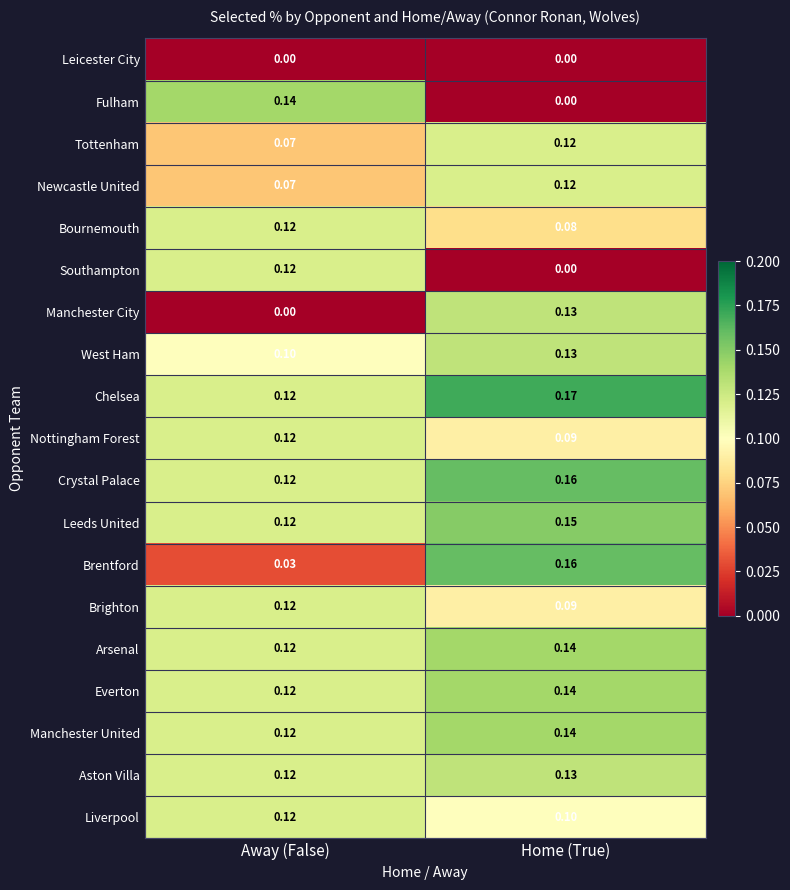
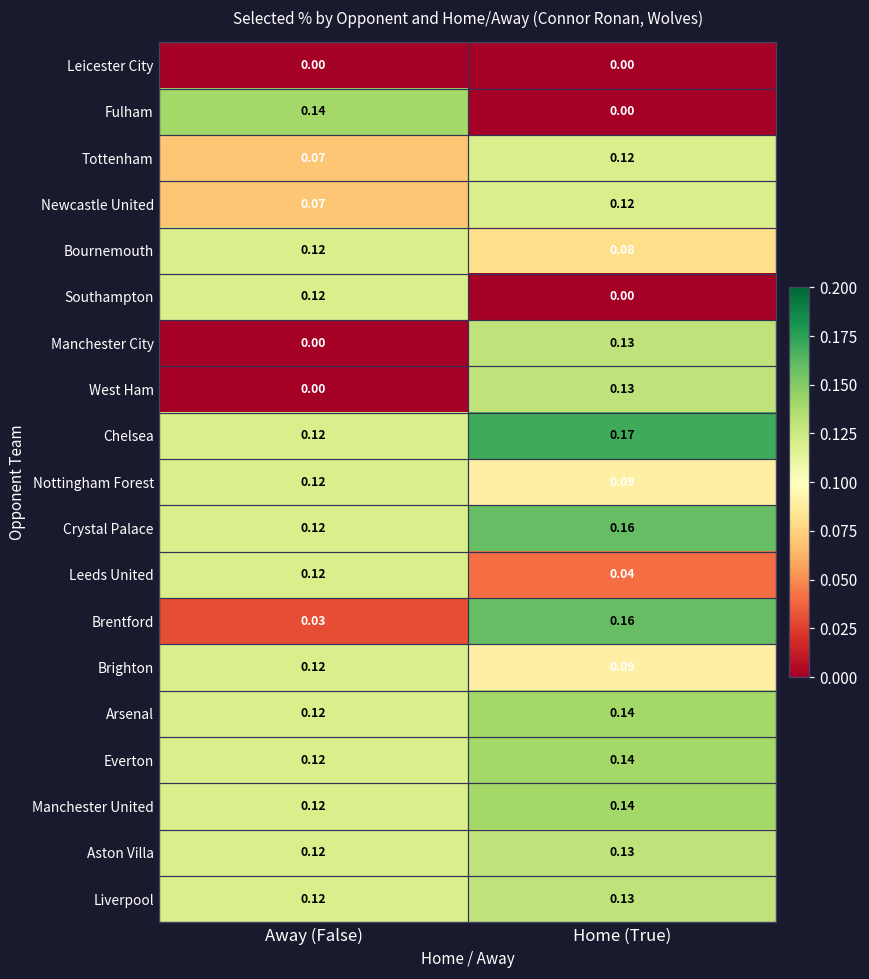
  {
    "Leicester City": {
      "Away (False)": 0.00,
      "Home (True)": 0.00
    },
    "Fulham": {
      "Away (False)": 0.14,
      "Home (True)": 0.00
    },
    "Tottenham": {
      "Away (False)": 0.07,
      "Home (True)": 0.12
    },
    "Newcastle United": {
      "Away (False)": 0.07,
      "Home (True)": 0.12
    },
    "Bournemouth": {
      "Away (False)": 0.12,
      "Home (True)": 0.08
    },
    "Southampton": {
      "Away (False)": 0.12,
      "Home (True)": 0.00
    },
    "Manchester City": {
      "Away (False)": 0.00,
      "Home (True)": 0.13
    },
    "West Ham": {
-     "Away (False)": 0.10,
+     "Away (False)": 0.00,
      "Home (True)": 0.13
    },
    "Chelsea": {
      "Away (False)": 0.12,
      "Home (True)": 0.17
    },
    "Nottingham Forest": {
      "Away (False)": 0.12,
      "Home (True)": 0.09
    },
    "Crystal Palace": {
      "Away (False)": 0.12,
      "Home (True)": 0.16
    },
    "Leeds United": {
      "Away (False)": 0.12,
-     "Home (True)": 0.15
+     "Home (True)": 0.04
    },
    "Brentford": {
      "Away (False)": 0.03,
      "Home (True)": 0.16
    },
    "Brighton": {
      "Away (False)": 0.12,
      "Home (True)": 0.09
    },
    "Arsenal": {
      "Away (False)": 0.12,
      "Home (True)": 0.14
    },
    "Everton": {
      "Away (False)": 0.12,
      "Home (True)": 0.14
    },
    "Manchester United": {
      "Away (False)": 0.12,
      "Home (True)": 0.14
    },
    "Aston Villa": {
      "Away (False)": 0.12,
      "Home (True)": 0.13
    },
    "Liverpool": {
      "Away (False)": 0.12,
-     "Home (True)": 0.10
+     "Home (True)": 0.13
    }
  }
